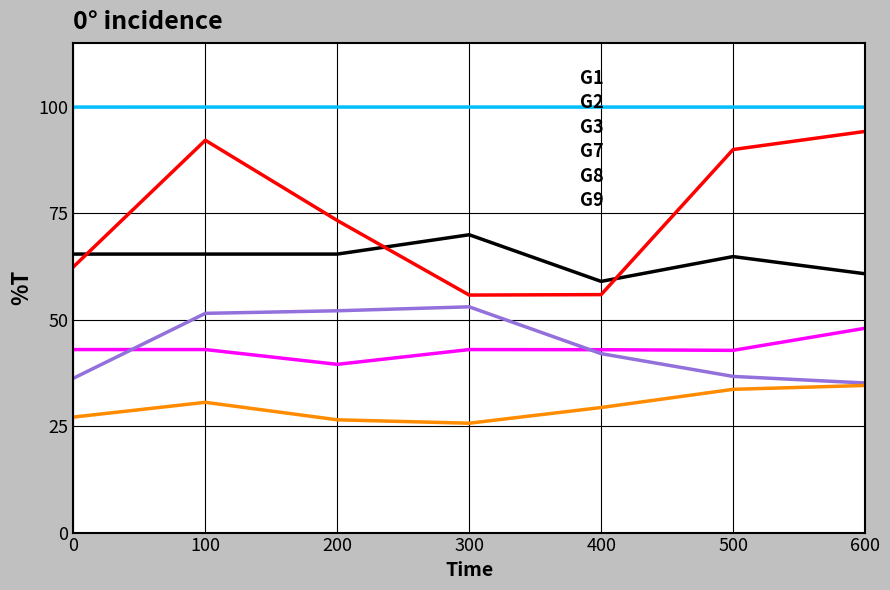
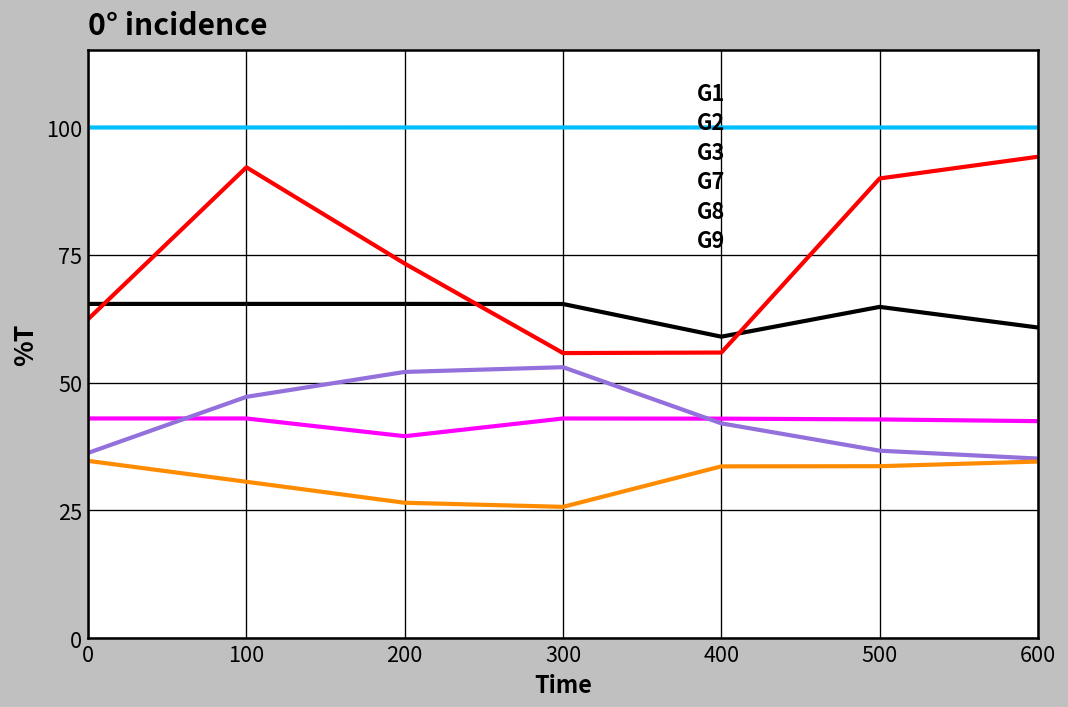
  {
    "G1": {
      "0": 65,
      "100": 65,
      "200": 65,
-     "300": 70,
+     "300": 65,
      "400": 59,
      "500": 65,
      "600": 61
    },
    "G2": {
      "0": 100,
      "100": 100,
      "200": 100,
      "300": 100,
      "400": 100,
      "500": 100,
      "600": 100
    },
    "G3": {
      "0": 43,
      "100": 43,
      "200": 40,
      "300": 43,
      "400": 43,
      "500": 43,
-     "600": 48
+     "600": 42
    },
    "G7": {
      "0": 62,
      "100": 92,
      "200": 73,
      "300": 56,
      "400": 56,
      "500": 90,
      "600": 94
    },
    "G8": {
      "0": 36,
-     "100": 51,
+     "100": 47,
      "200": 52,
      "300": 53,
      "400": 42,
      "500": 37
    },
    "G9": {
-     "0": 27,
+     "0": 35,
      "100": 31,
      "200": 26,
      "300": 26,
-     "400": 29,
+     "400": 34,
      "500": 34
    }
  }
